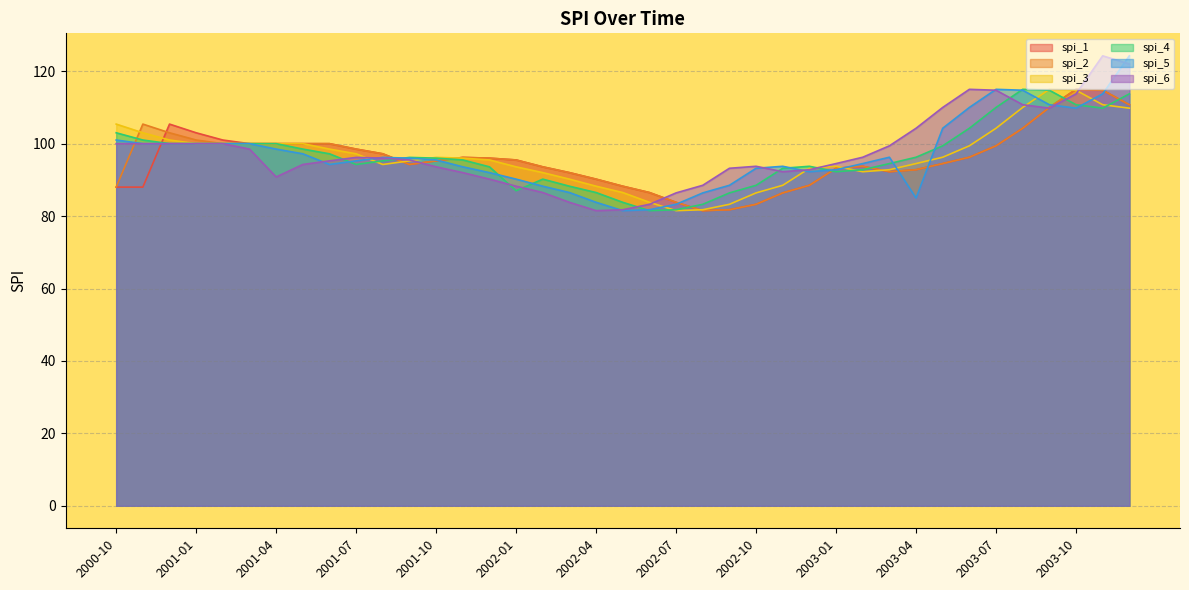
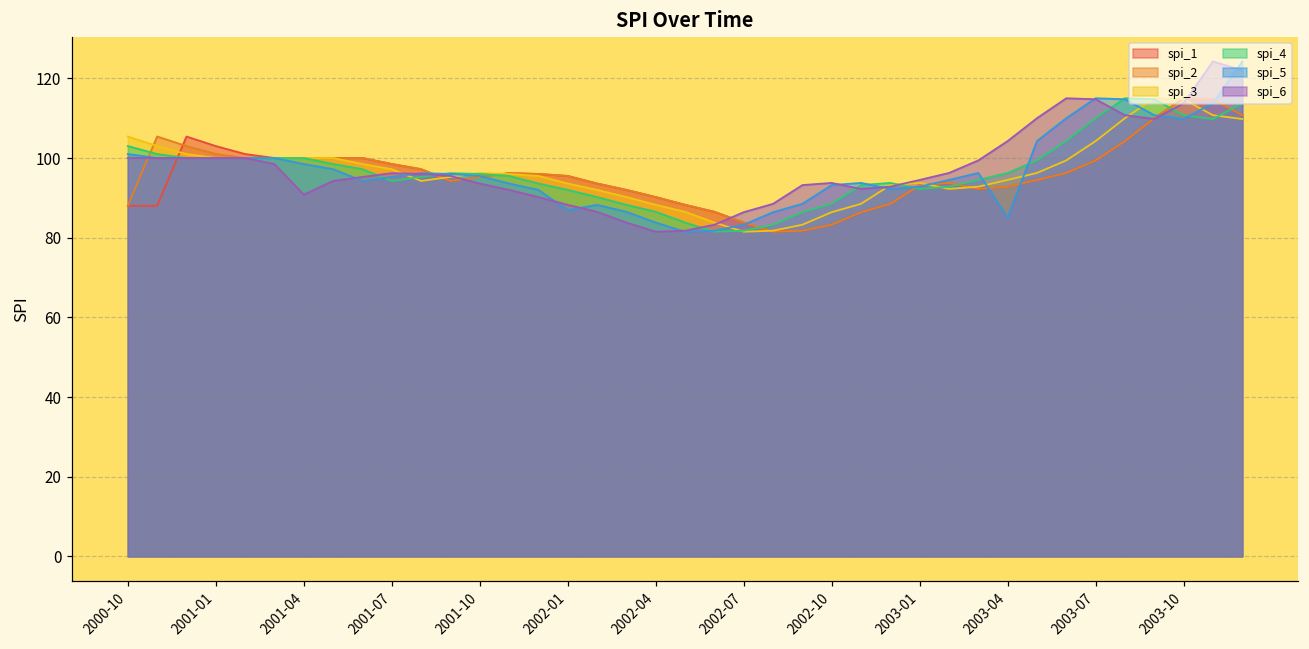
  {
    "spi_4": {
      "2000-10": 103,
      "2001-07": 94,
-     "2002-01": 87,
+     "2002-01": 92,
      "2002-04": 87,
      "2002-10": 89,
      "2003-04": 96,
      "2003-07": 110,
      "2003-10": 111
    },
    "spi_5": {
      "2000-10": 101,
      "2001-04": 99,
      "2001-07": 95,
-     "2002-01": 90,
+     "2002-01": 87,
      "2002-04": 84,
      "2003-04": 85,
      "2003-10": 110
    },
    "spi_6": {
      "2000-10": 100,
      "2001-04": 91,
      "2001-07": 96,
      "2001-10": 94,
      "2002-01": 88,
      "2002-04": 82,
      "2002-07": 86,
      "2003-01": 95,
      "2003-04": 104,
      "2003-10": 114
    }
  }
